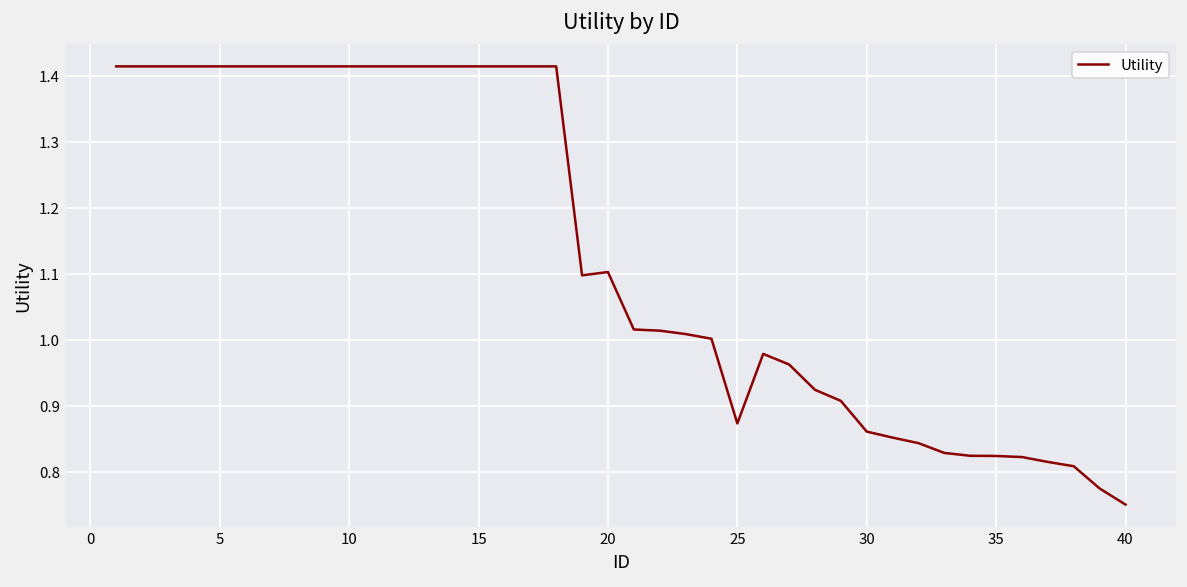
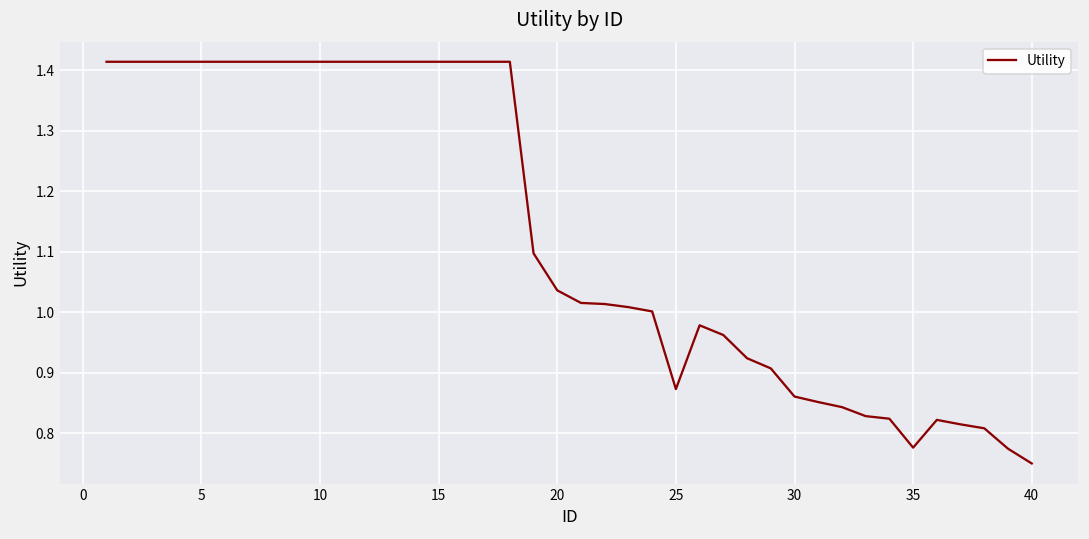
  {
    "5": 1.41,
    "10": 1.41,
    "15": 1.41,
-   "20": 1.10,
+   "20": 1.04,
    "25": 0.87,
    "30": 0.86,
-   "35": 0.82,
+   "35": 0.78,
    "40": 0.75
  }
